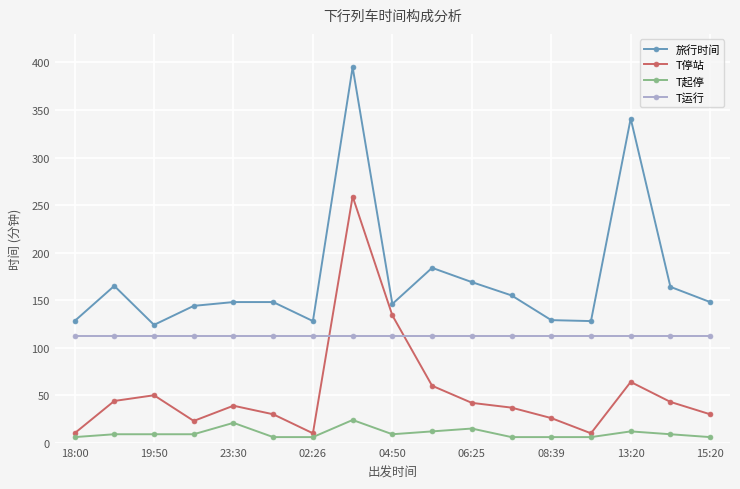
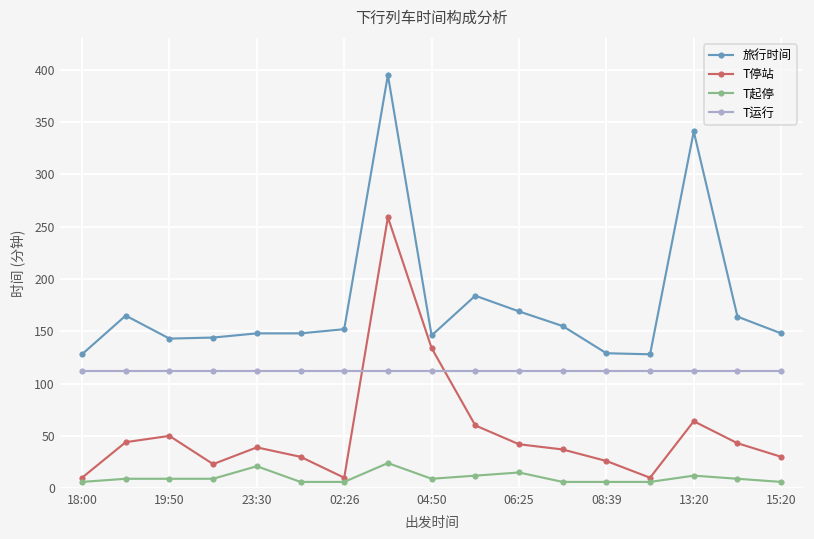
  {
    "旅行时间": {
      "18:00": 130,
-     "19:50": 120,
+     "19:50": 140,
      "23:30": 150,
-     "02:26": 130,
+     "02:26": 150,
      "04:50": 150,
      "06:25": 170,
      "08:39": 130,
      "13:20": 340,
      "15:20": 150
    },
    "T停站": {
      "18:00": 10,
      "19:50": 50,
      "23:30": 40,
      "02:26": 10,
      "04:50": 130,
      "06:25": 40,
      "08:39": 30,
      "13:20": 60,
      "15:20": 30
    },
    "T起停": {
      "18:00": 10,
      "19:50": 10,
      "23:30": 20,
      "02:26": 10,
      "04:50": 10,
      "06:25": 20,
      "08:39": 10,
      "13:20": 10,
      "15:20": 10
    },
    "T运行": {
      "18:00": 110,
      "19:50": 110,
      "23:30": 110,
      "02:26": 110,
      "04:50": 110,
      "06:25": 110,
      "08:39": 110,
      "13:20": 110,
      "15:20": 110
    }
  }
